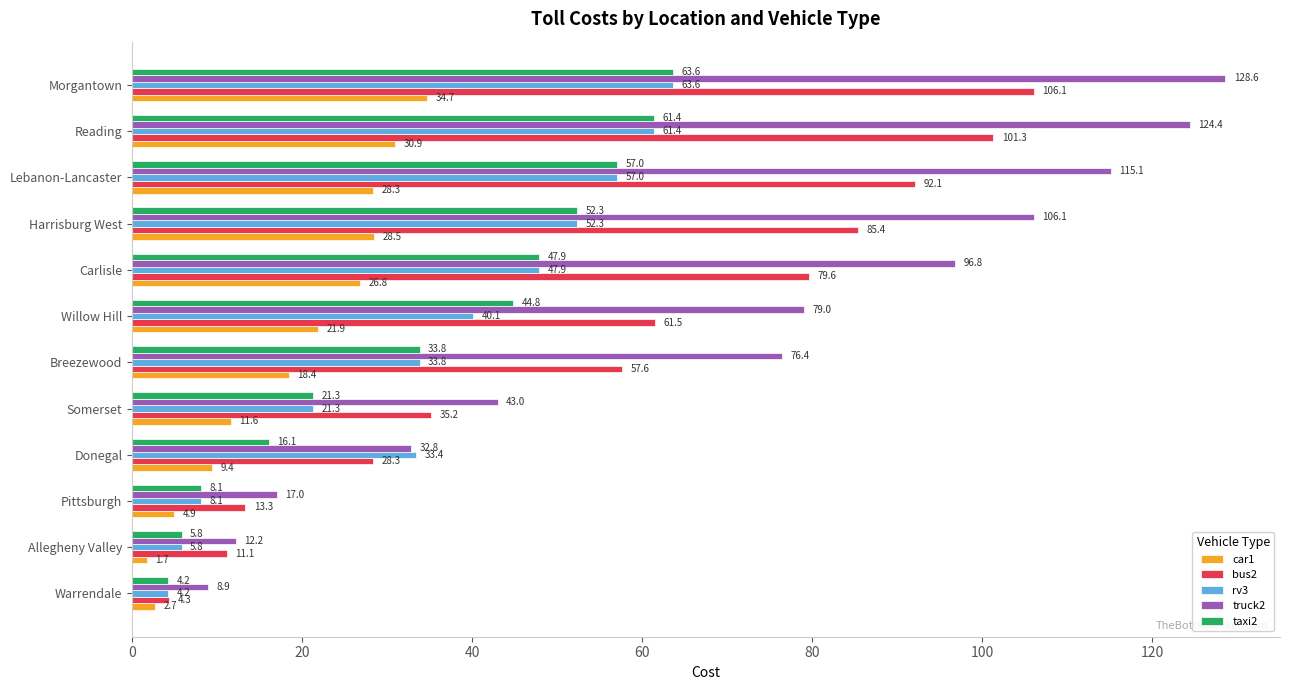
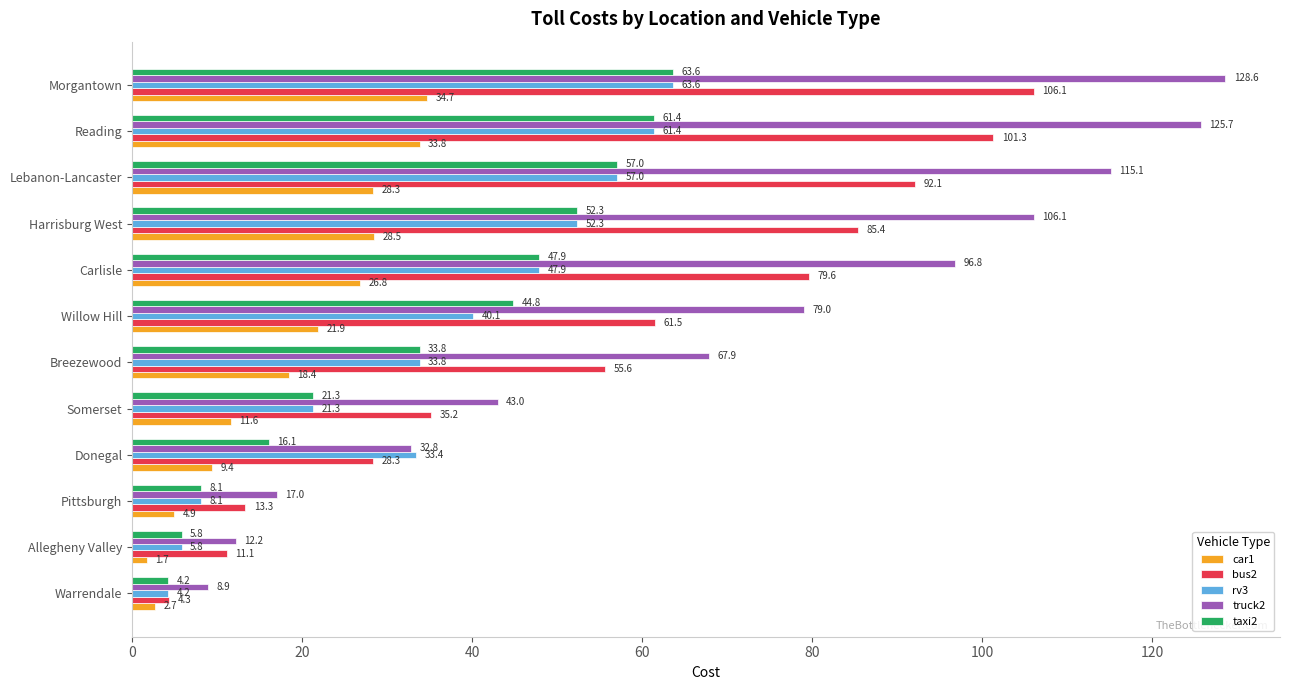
  {
    "car1": {
      "Morgantown": 34.7,
-     "Reading": 30.9,
+     "Reading": 33.8,
      "Lebanon-Lancaster": 28.3,
      "Harrisburg West": 28.5,
      "Carlisle": 26.8,
      "Willow Hill": 21.9,
      "Breezewood": 18.4,
      "Somerset": 11.6,
      "Donegal": 9.4,
      "Pittsburgh": 4.9,
      "Allegheny Valley": 1.7,
      "Warrendale": 2.7
    },
    "bus2": {
      "Morgantown": 106.1,
      "Reading": 101.3,
      "Lebanon-Lancaster": 92.1,
      "Harrisburg West": 85.4,
      "Carlisle": 79.6,
      "Willow Hill": 61.5,
-     "Breezewood": 57.6,
+     "Breezewood": 55.6,
      "Somerset": 35.2,
      "Donegal": 28.3,
      "Pittsburgh": 13.3,
      "Allegheny Valley": 11.1
    },
    "rv3": {
      "Morgantown": 63.6,
      "Reading": 61.4,
      "Lebanon-Lancaster": 57.0,
      "Harrisburg West": 52.3,
      "Carlisle": 47.9,
      "Willow Hill": 40.1,
      "Breezewood": 33.8,
      "Somerset": 21.3,
      "Pittsburgh": 8.1,
      "Allegheny Valley": 5.8
    },
    "truck2": {
      "Morgantown": 128.6,
-     "Reading": 124.4,
+     "Reading": 125.7,
      "Lebanon-Lancaster": 115.1,
      "Harrisburg West": 106.1,
      "Carlisle": 96.8,
      "Willow Hill": 79.0,
-     "Breezewood": 76.4,
+     "Breezewood": 67.9,
      "Somerset": 43.0,
      "Pittsburgh": 17.0,
      "Allegheny Valley": 12.2,
      "Warrendale": 8.9
    },
    "taxi2": {
      "Morgantown": 63.6,
      "Reading": 61.4,
      "Lebanon-Lancaster": 57.0,
      "Harrisburg West": 52.3,
      "Carlisle": 47.9,
      "Willow Hill": 44.8,
      "Breezewood": 33.8,
      "Somerset": 21.3,
      "Donegal": 16.1,
      "Pittsburgh": 8.1,
      "Allegheny Valley": 5.8,
      "Warrendale": 4.2
    }
  }
